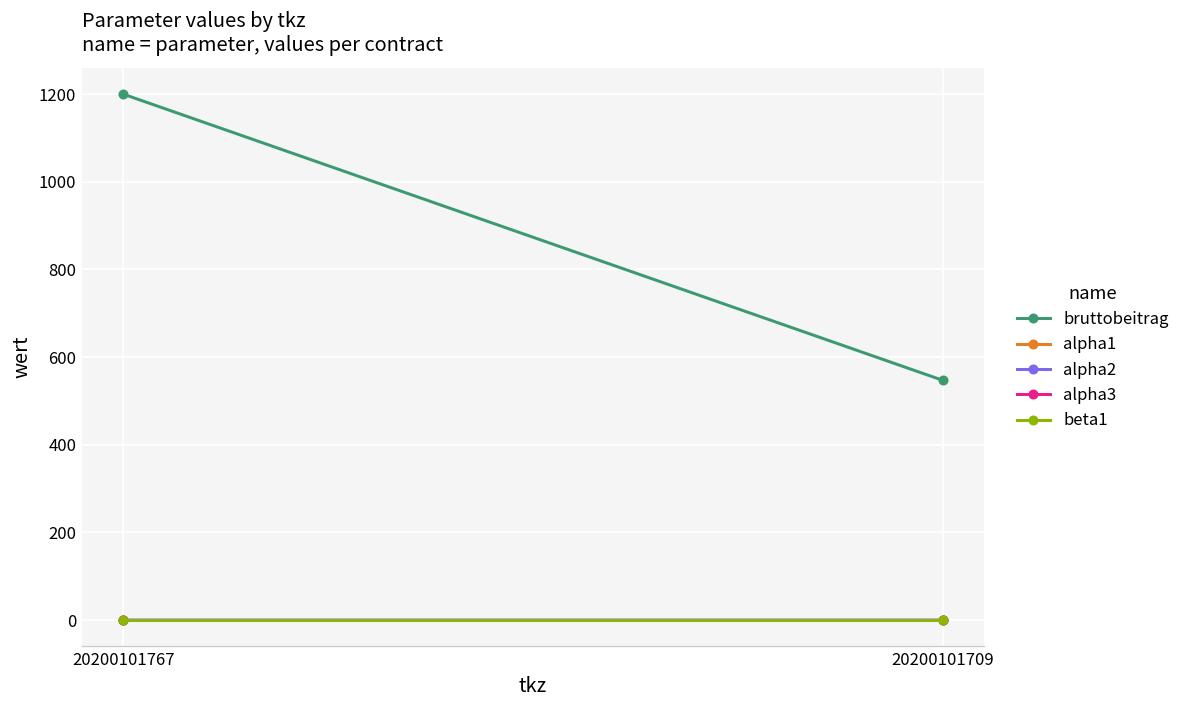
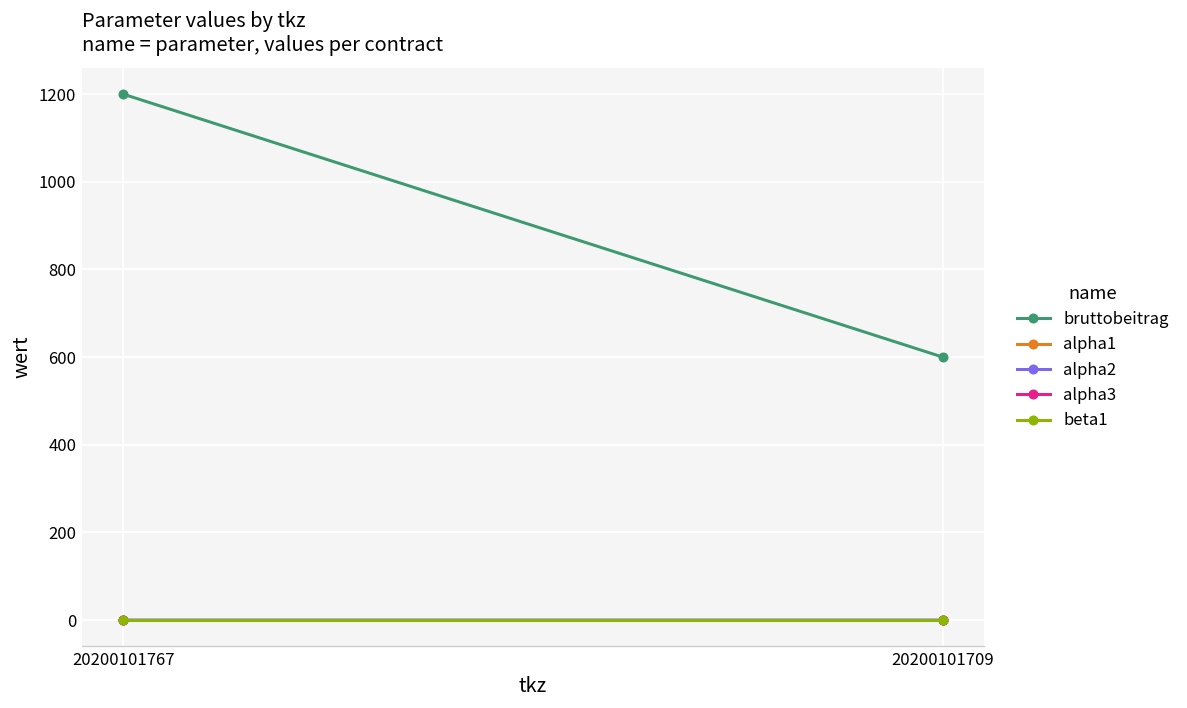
  {
    "bruttobeitrag": {
      "20200101767": 1200,
-     "20200101709": 550
+     "20200101709": 600
    },
    "beta1": {
      "20200101767": 0,
      "20200101709": 0
    }
  }
